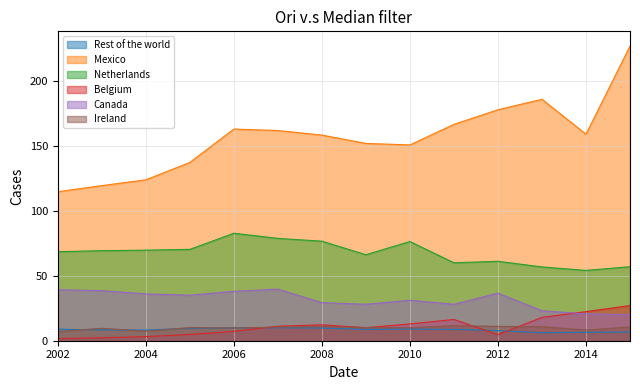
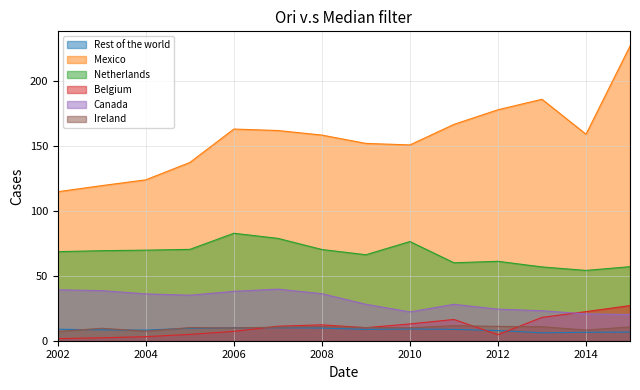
  {
    "Rest of the world": {
      "2012": 8
    },
    "Mexico": {
      "2002": 115,
      "2004": 124,
      "2006": 163,
      "2008": 159,
      "2010": 151,
      "2012": 178,
      "2014": 159
    },
    "Netherlands": {
      "2002": 69,
      "2004": 70,
      "2006": 83,
-     "2008": 77,
+     "2008": 70,
      "2010": 76,
      "2012": 61,
      "2014": 54
    },
    "Belgium": {
      "2002": 2,
      "2004": 3,
      "2006": 7,
      "2010": 13,
      "2012": 5
    },
    "Canada": {
      "2002": 39,
      "2004": 36,
      "2006": 38,
-     "2008": 29,
-     "2010": 31,
-     "2012": 37
+     "2008": 36,
+     "2010": 22,
+     "2012": 24
    },
    "Ireland": {
      "2012": 11
    }
  }
